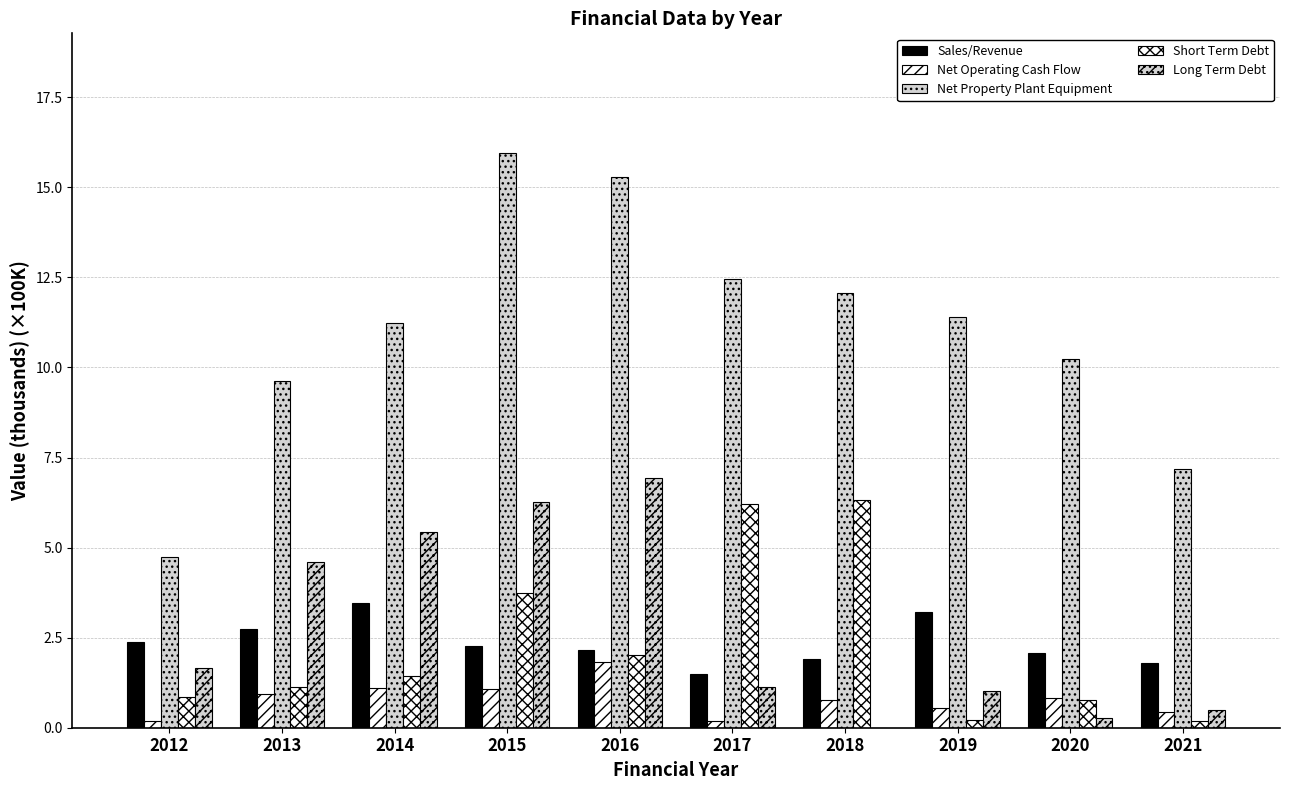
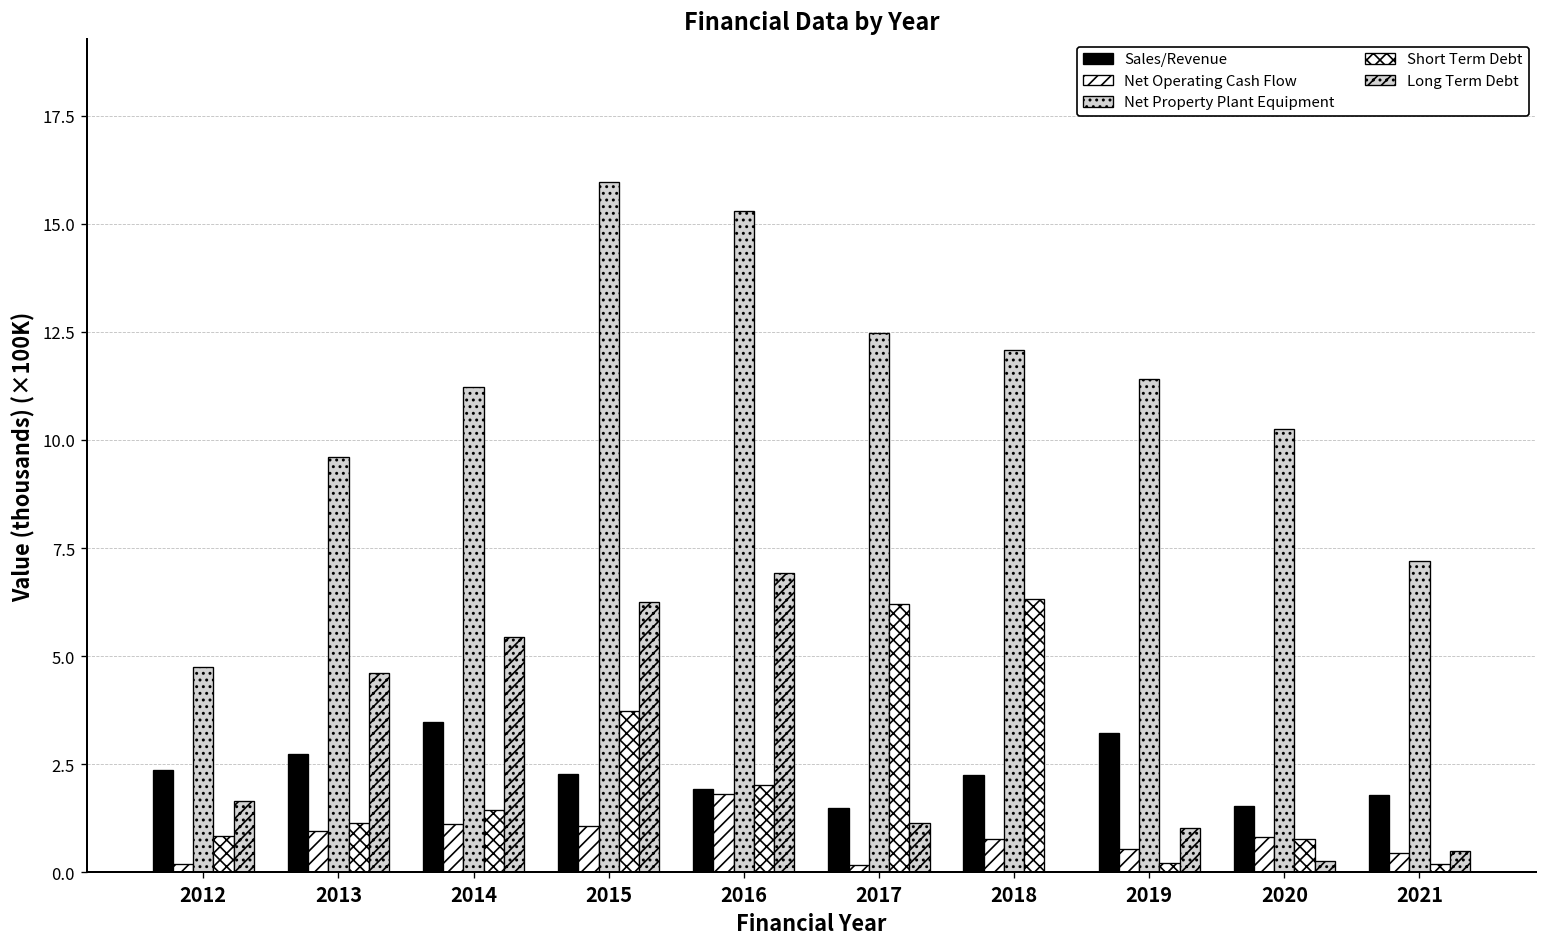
  {
    "Sales/Revenue": {
      "2012": 2.4,
      "2013": 2.7,
      "2014": 3.5,
      "2015": 2.3,
-     "2016": 2.2,
+     "2016": 1.9,
      "2017": 1.5,
-     "2018": 1.9,
+     "2018": 2.3,
      "2019": 3.2,
-     "2020": 2.1,
+     "2020": 1.5,
      "2021": 1.8
    }
  }
